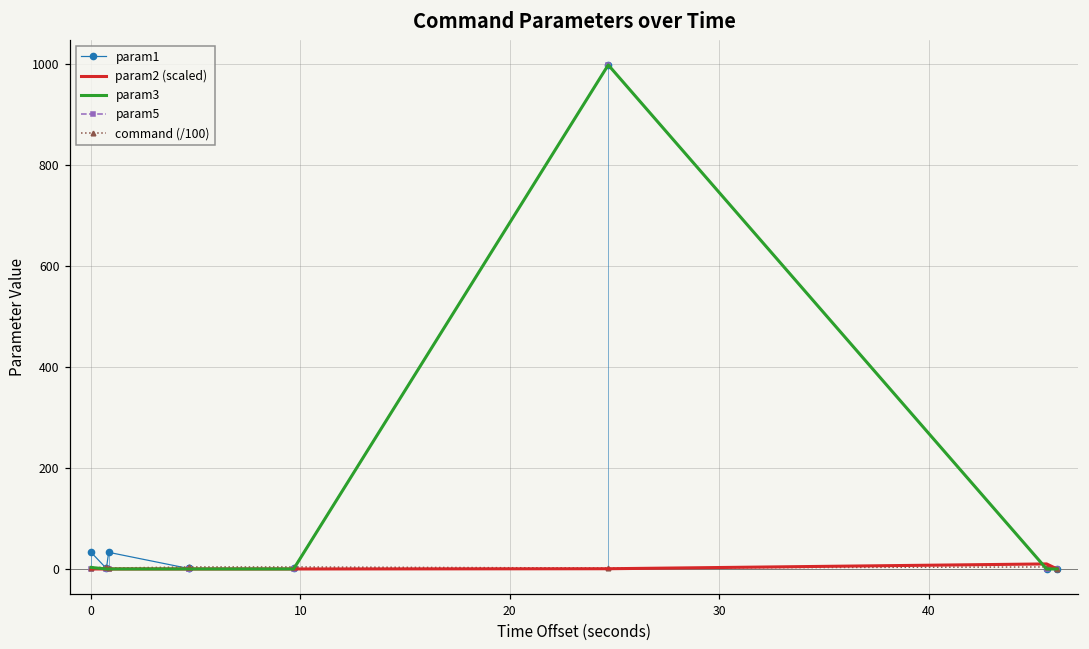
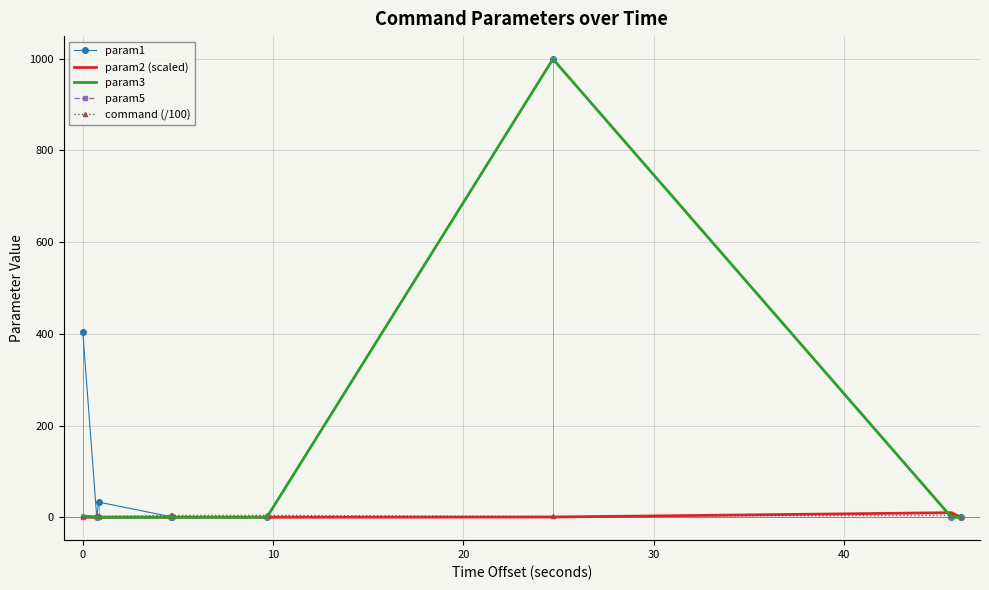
  {
    "param1": {
-     "0": 30
+     "0": 400
    }
  }
